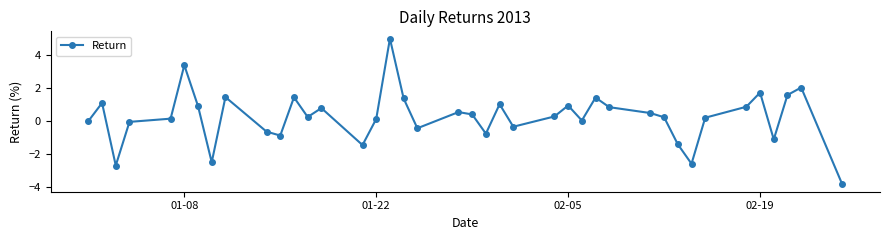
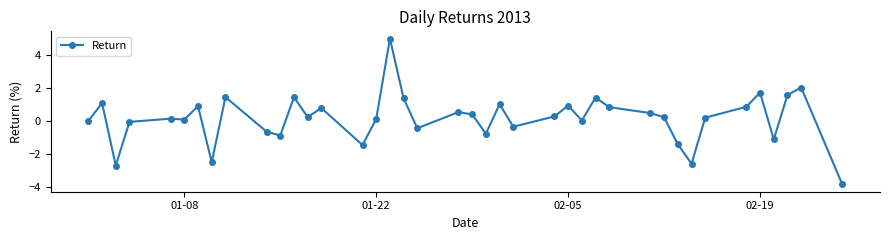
  {
-   "01-08": 3.4,
+   "01-08": 0.1,
    "01-22": 0.1,
    "02-05": 0.9,
    "02-19": 1.7
  }
